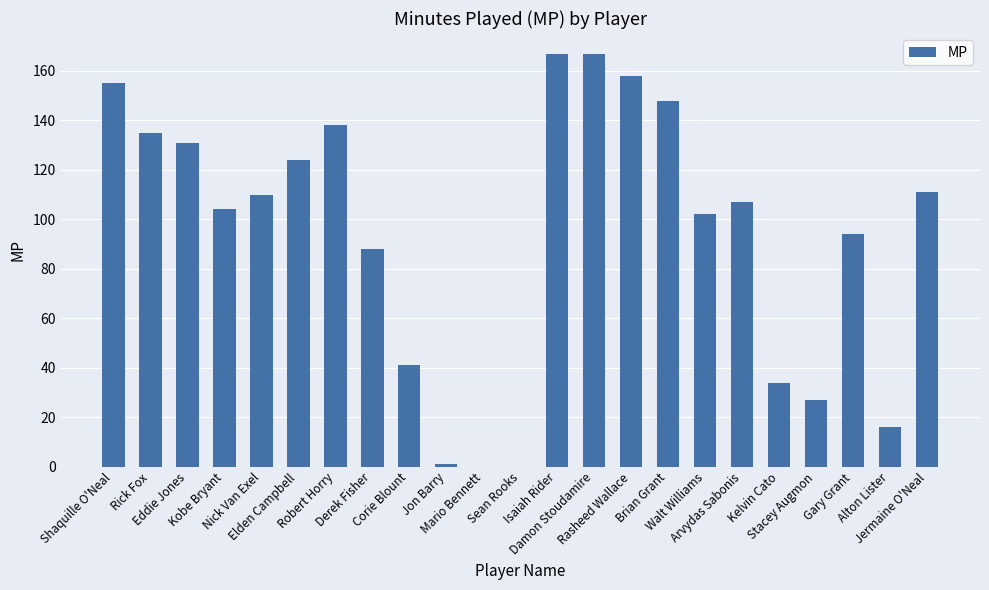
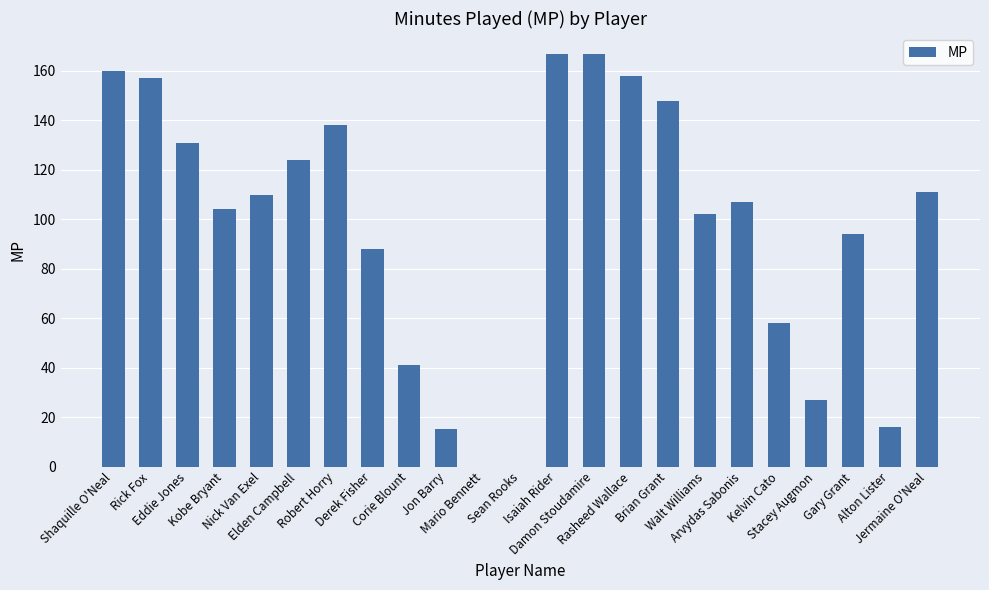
  {
-   "Shaquille O'Neal": 155,
-   "Rick Fox": 135,
+   "Shaquille O'Neal": 160,
+   "Rick Fox": 157,
    "Eddie Jones": 131,
    "Kobe Bryant": 104,
    "Nick Van Exel": 110,
    "Elden Campbell": 124,
    "Robert Horry": 138,
    "Derek Fisher": 88,
    "Corie Blount": 41,
-   "Jon Barry": 1,
+   "Jon Barry": 15,
    "Mario Bennett": 0,
    "Sean Rooks": 0,
    "Isaiah Rider": 167,
    "Damon Stoudamire": 167,
    "Rasheed Wallace": 158,
    "Brian Grant": 148,
    "Walt Williams": 102,
    "Arvydas Sabonis": 107,
-   "Kelvin Cato": 34,
+   "Kelvin Cato": 58,
    "Stacey Augmon": 27,
    "Gary Grant": 94,
    "Alton Lister": 16,
    "Jermaine O'Neal": 111
  }
